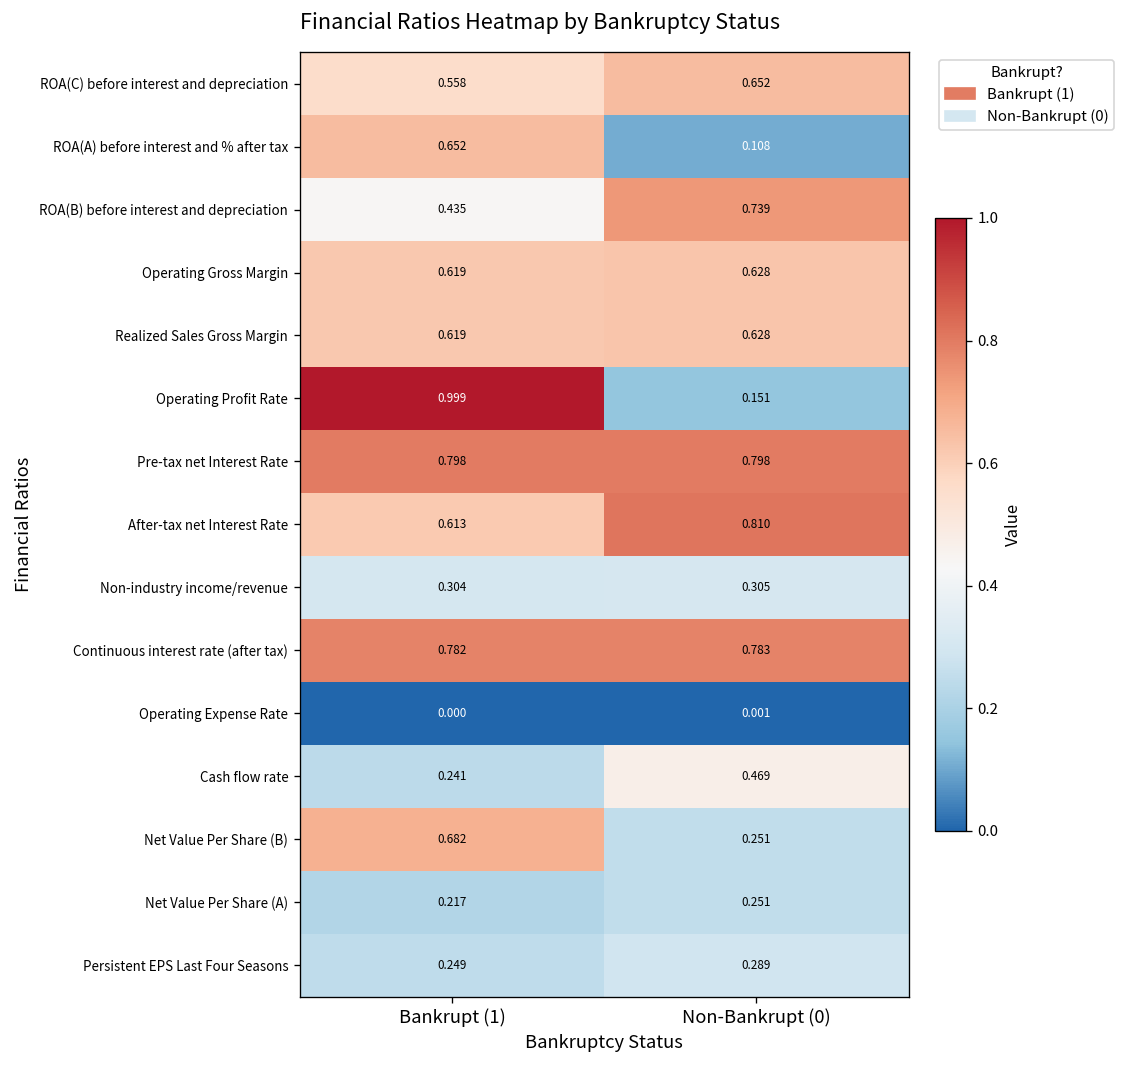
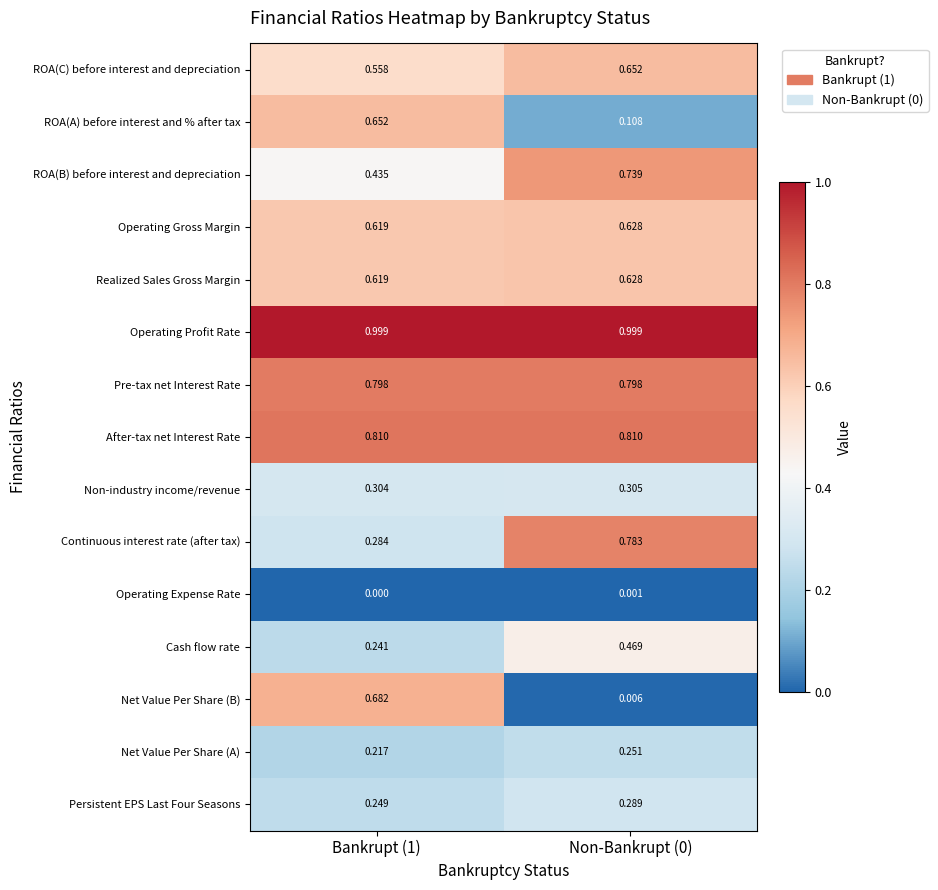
  {
    "ROA(C) before interest and depreciation": {
      "Bankrupt (1)": 0.558,
      "Non-Bankrupt (0)": 0.652
    },
    "ROA(A) before interest and % after tax": {
      "Bankrupt (1)": 0.652,
      "Non-Bankrupt (0)": 0.108
    },
    "ROA(B) before interest and depreciation": {
      "Bankrupt (1)": 0.435,
      "Non-Bankrupt (0)": 0.739
    },
    "Operating Gross Margin": {
      "Bankrupt (1)": 0.619,
      "Non-Bankrupt (0)": 0.628
    },
    "Realized Sales Gross Margin": {
      "Bankrupt (1)": 0.619,
      "Non-Bankrupt (0)": 0.628
    },
    "Operating Profit Rate": {
      "Bankrupt (1)": 0.999,
-     "Non-Bankrupt (0)": 0.151
+     "Non-Bankrupt (0)": 0.999
    },
    "Pre-tax net Interest Rate": {
      "Bankrupt (1)": 0.798,
      "Non-Bankrupt (0)": 0.798
    },
    "After-tax net Interest Rate": {
-     "Bankrupt (1)": 0.613,
+     "Bankrupt (1)": 0.810,
      "Non-Bankrupt (0)": 0.810
    },
    "Non-industry income/revenue": {
      "Bankrupt (1)": 0.304,
      "Non-Bankrupt (0)": 0.305
    },
    "Continuous interest rate (after tax)": {
-     "Bankrupt (1)": 0.782,
+     "Bankrupt (1)": 0.284,
      "Non-Bankrupt (0)": 0.783
    },
    "Operating Expense Rate": {
      "Bankrupt (1)": 0.000,
      "Non-Bankrupt (0)": 0.001
    },
    "Cash flow rate": {
      "Bankrupt (1)": 0.241,
      "Non-Bankrupt (0)": 0.469
    },
    "Net Value Per Share (B)": {
      "Bankrupt (1)": 0.682,
-     "Non-Bankrupt (0)": 0.251
+     "Non-Bankrupt (0)": 0.006
    },
    "Net Value Per Share (A)": {
      "Bankrupt (1)": 0.217,
      "Non-Bankrupt (0)": 0.251
    },
    "Persistent EPS Last Four Seasons": {
      "Bankrupt (1)": 0.249,
      "Non-Bankrupt (0)": 0.289
    }
  }
